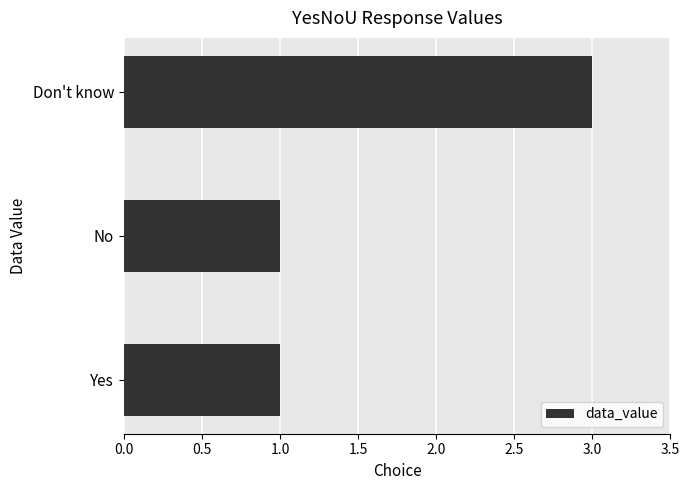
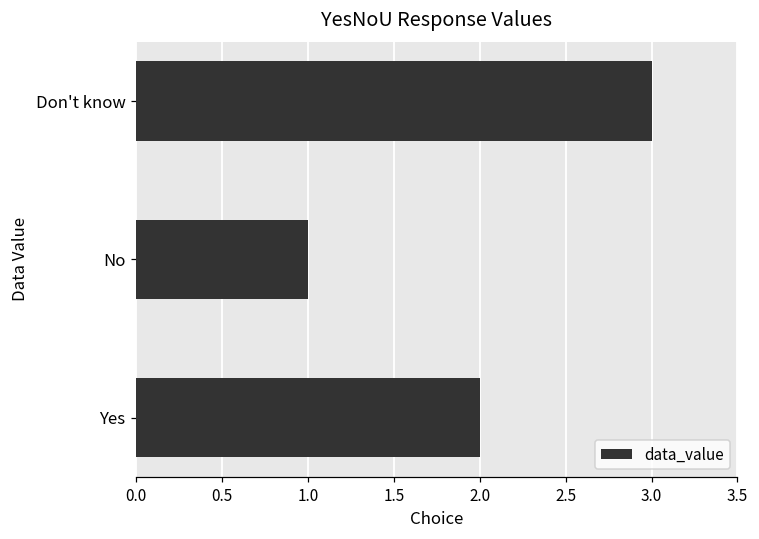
  {
    "Don't know": 3,
    "No": 1,
-   "Yes": 1
+   "Yes": 2
  }
